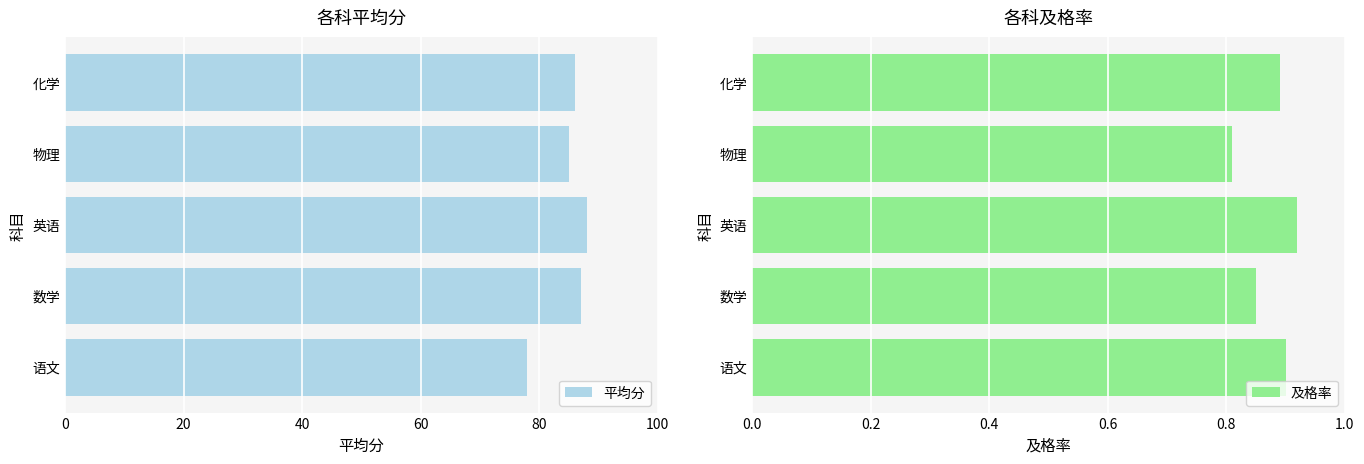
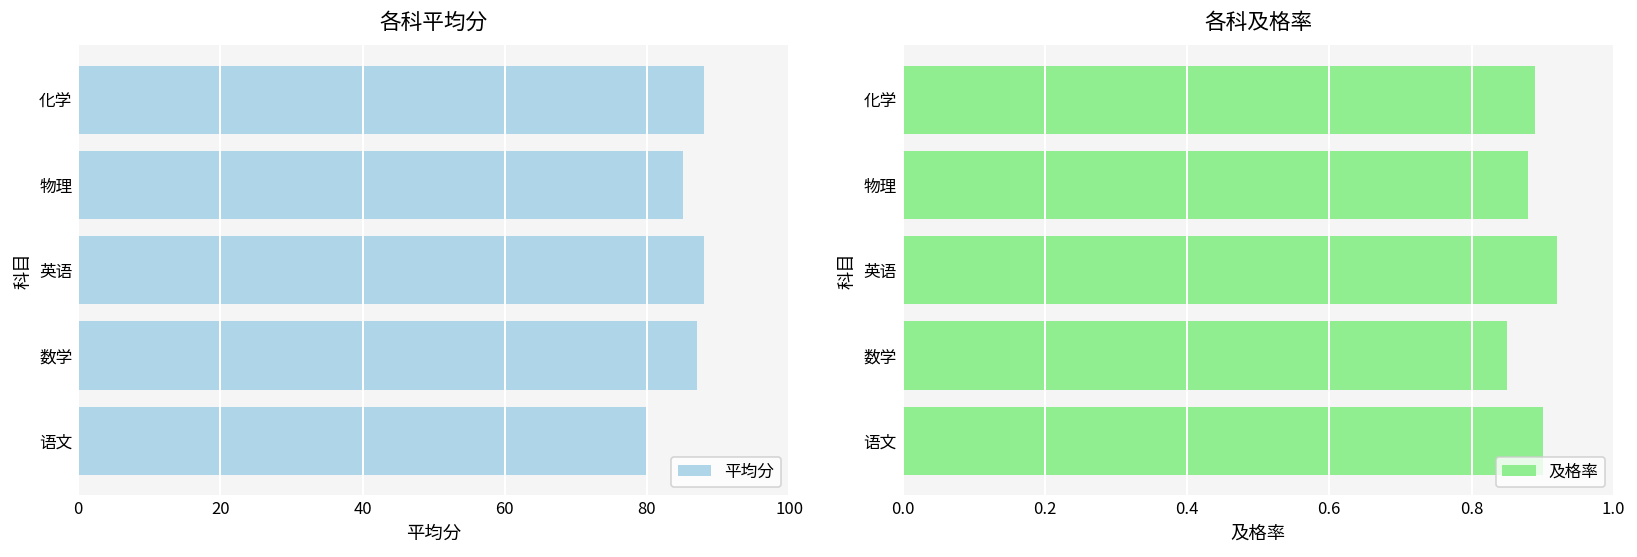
  {
    "各科平均分": {
-     "化学": 86,
+     "化学": 88,
      "物理": 85,
      "英语": 88,
      "数学": 87,
-     "语文": 78
+     "语文": 80
    },
    "各科及格率": {
      "化学": 0.89,
-     "物理": 0.81,
+     "物理": 0.88,
      "英语": 0.92,
      "数学": 0.85,
      "语文": 0.90
    }
  }
